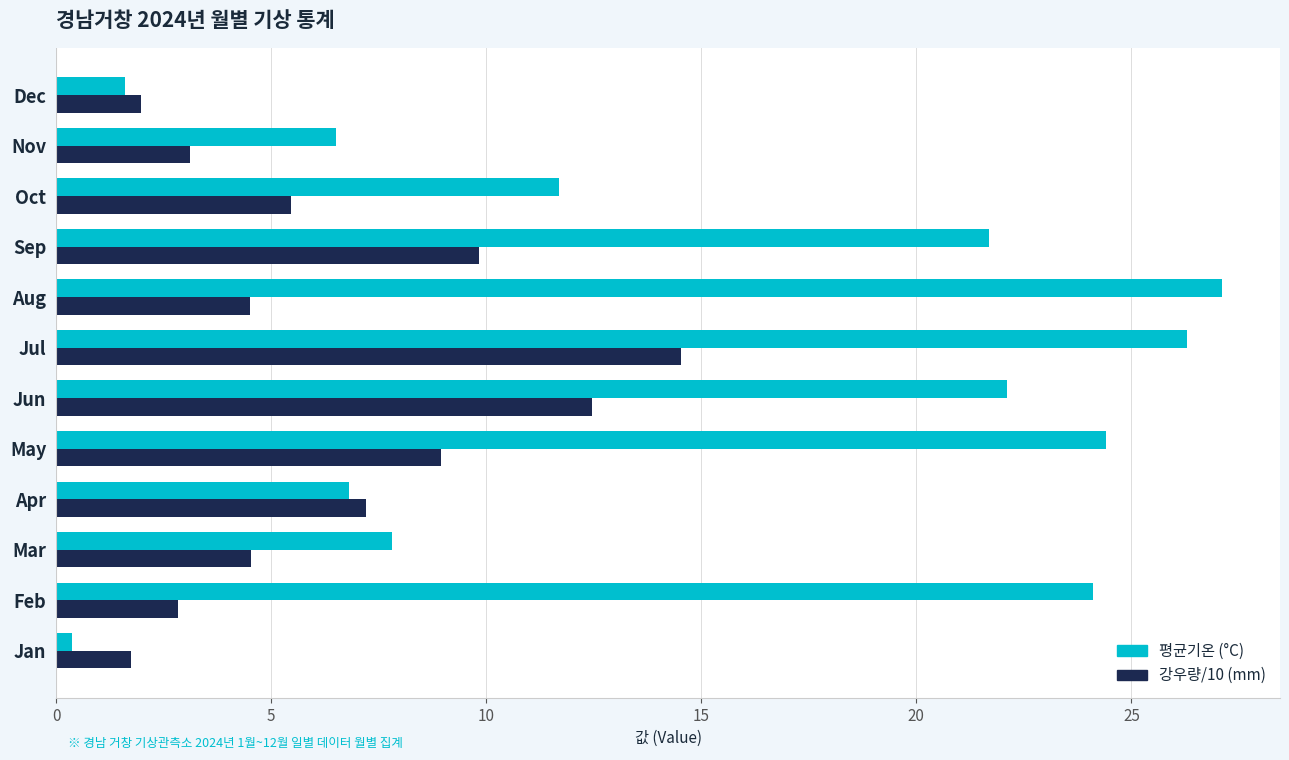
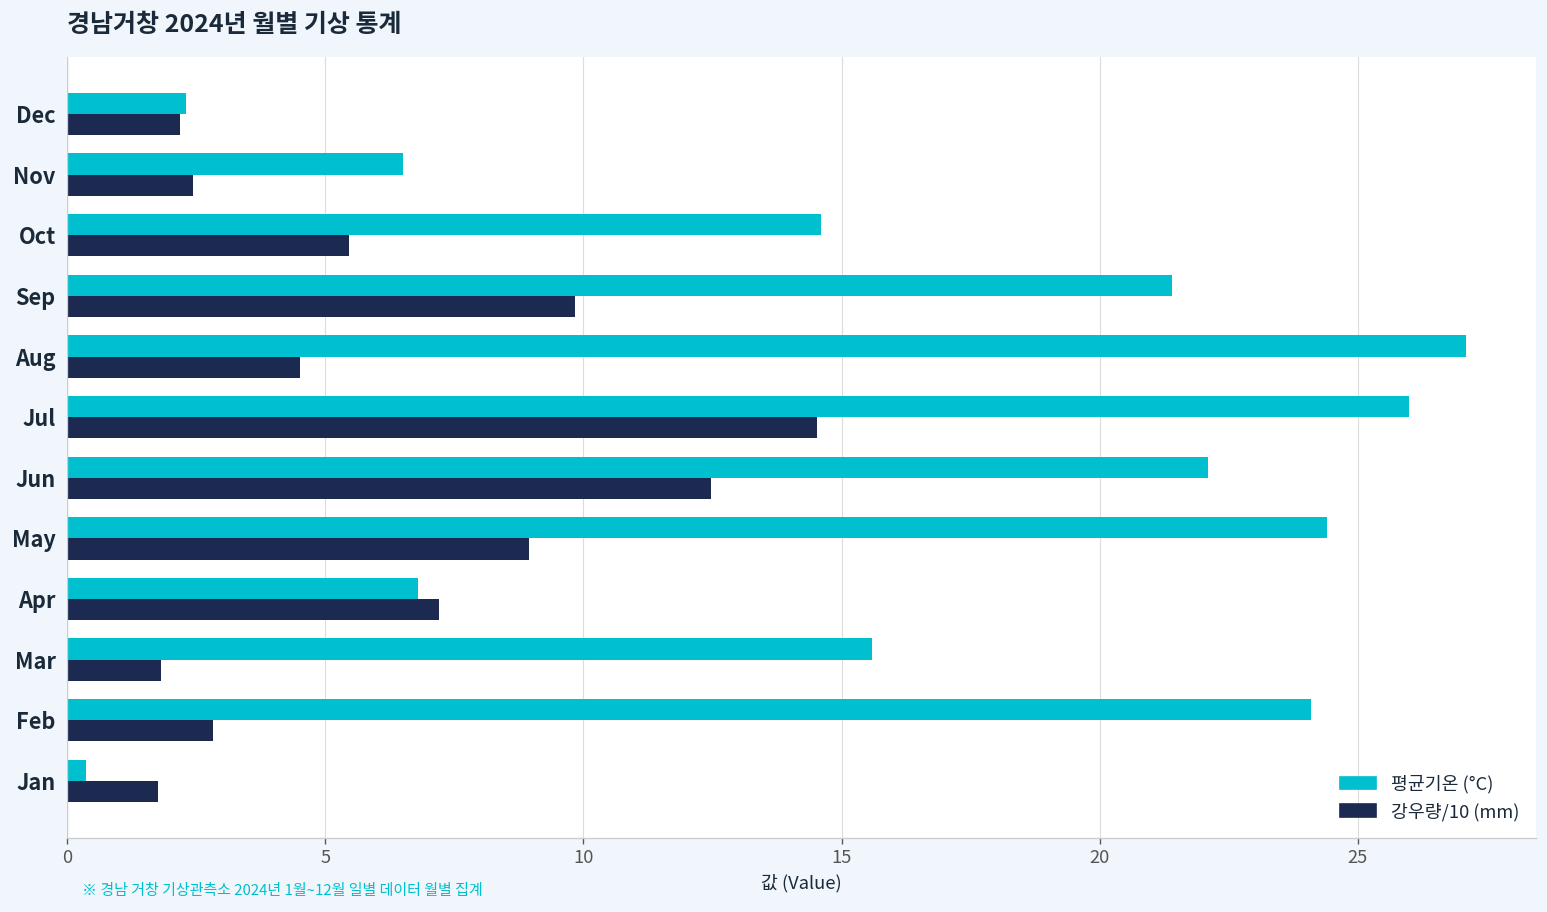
  {
    "평균기온 (°C)": {
-     "Dec": 1.6,
+     "Dec": 2.3,
      "Nov": 6.5,
-     "Oct": 11.7,
-     "Sep": 21.7,
+     "Oct": 14.6,
+     "Sep": 21.4,
      "Aug": 27.1,
-     "Jul": 26.3,
+     "Jul": 26.0,
      "Jun": 22.1,
      "May": 24.4,
      "Apr": 6.8,
-     "Mar": 7.8,
+     "Mar": 15.6,
      "Feb": 24.1,
      "Jan": 0.4
    },
    "강우량/10 (mm)": {
-     "Dec": 2.0,
-     "Nov": 3.1,
+     "Dec": 2.2,
+     "Nov": 2.4,
      "Oct": 5.5,
      "Sep": 9.8,
      "Aug": 4.5,
      "Jul": 14.5,
      "Jun": 12.5,
      "May": 8.9,
      "Apr": 7.2,
-     "Mar": 4.5,
+     "Mar": 1.8,
      "Feb": 2.8,
      "Jan": 1.8
    }
  }
